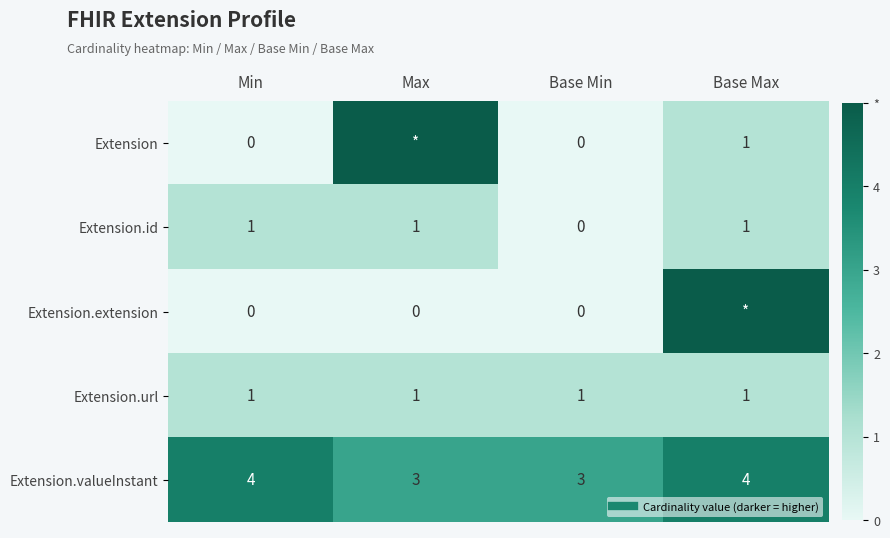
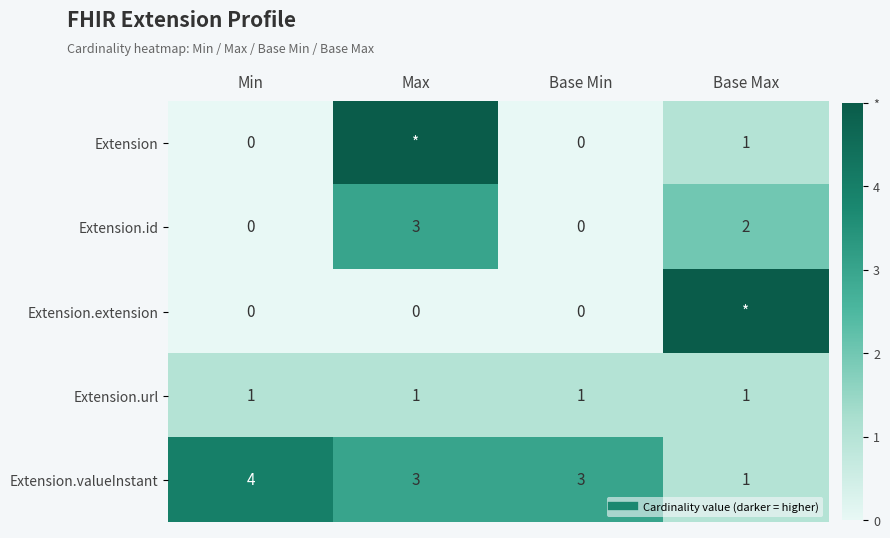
  {
    "Extension": {
      "Min": 0,
      "Base Min": 0,
      "Base Max": 1
    },
    "Extension.id": {
-     "Min": 1,
-     "Max": 1,
+     "Min": 0,
+     "Max": 3,
      "Base Min": 0,
-     "Base Max": 1
+     "Base Max": 2
    },
    "Extension.extension": {
      "Min": 0,
      "Max": 0,
      "Base Min": 0
    },
    "Extension.url": {
      "Min": 1,
      "Max": 1,
      "Base Min": 1,
      "Base Max": 1
    },
    "Extension.valueInstant": {
      "Min": 4,
      "Max": 3,
      "Base Min": 3,
-     "Base Max": 4
+     "Base Max": 1
    }
  }
